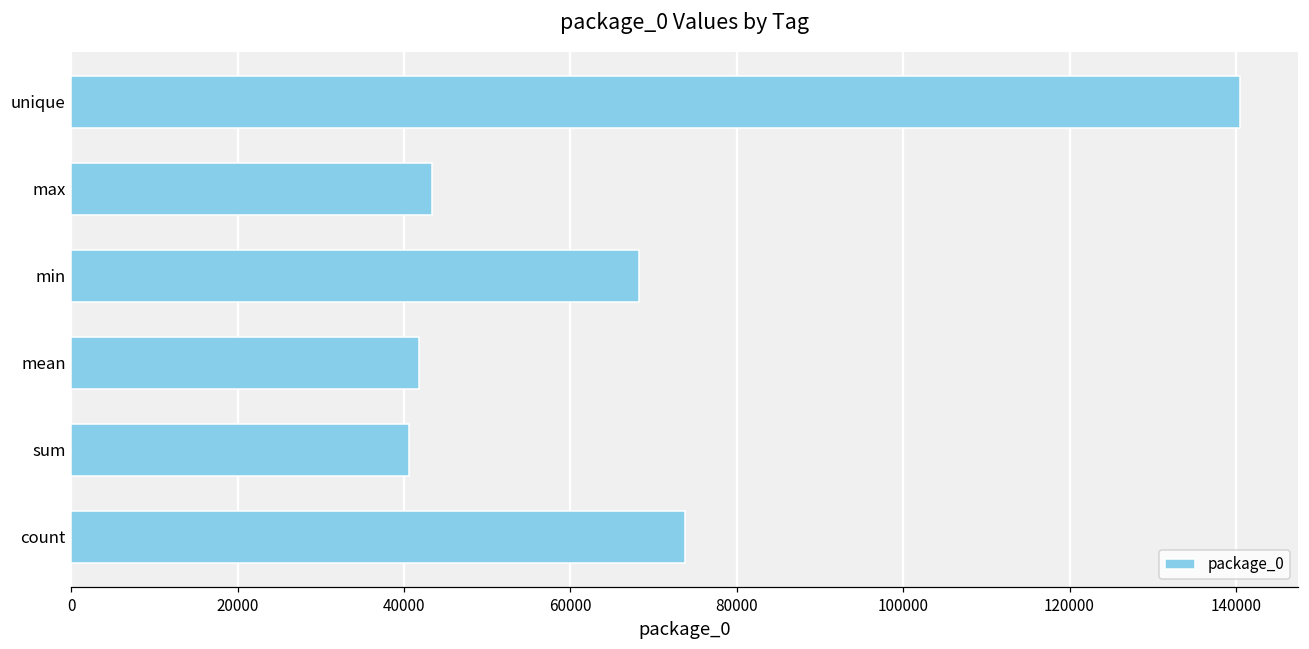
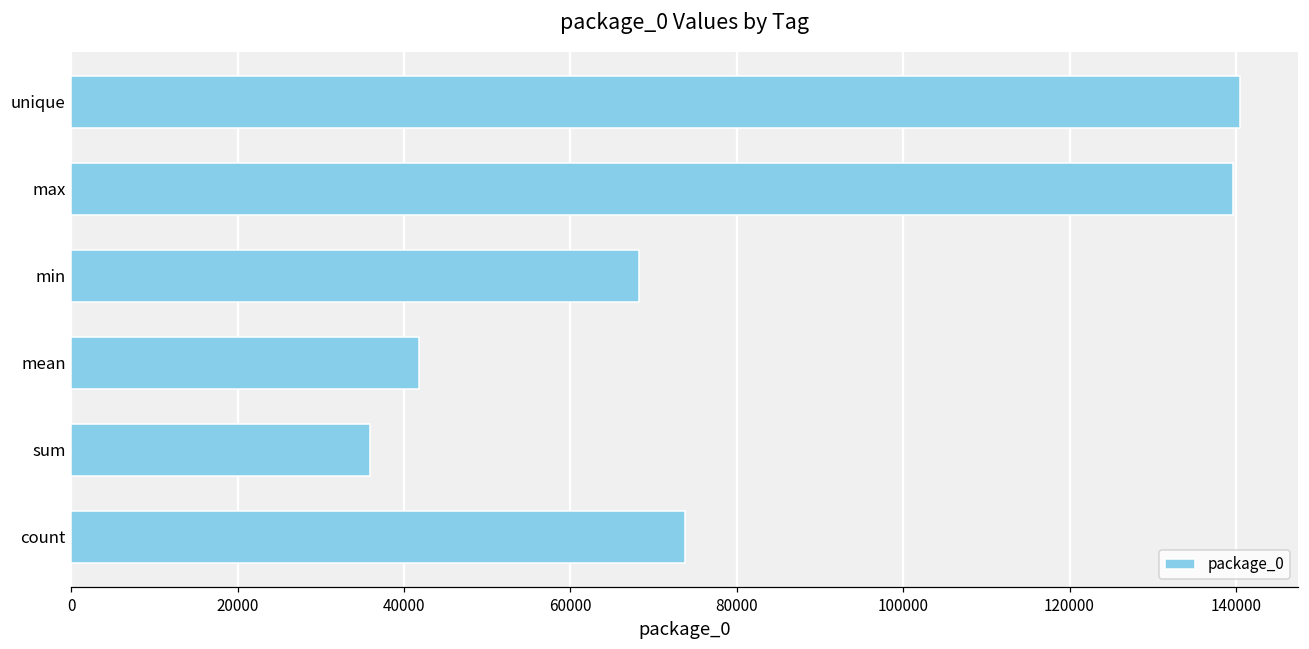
  {
    "unique": 140000,
-   "max": 43000,
+   "max": 140000,
    "min": 68000,
    "mean": 42000,
-   "sum": 41000,
+   "sum": 36000,
    "count": 74000
  }
